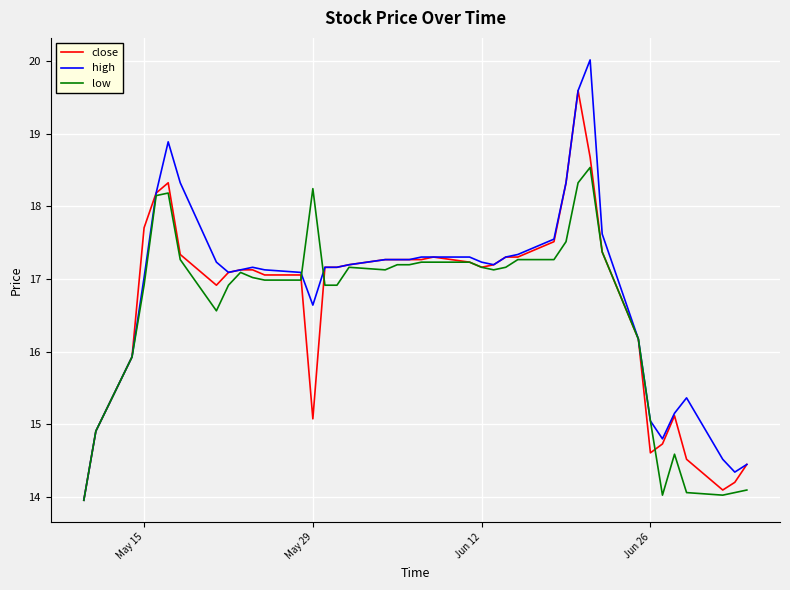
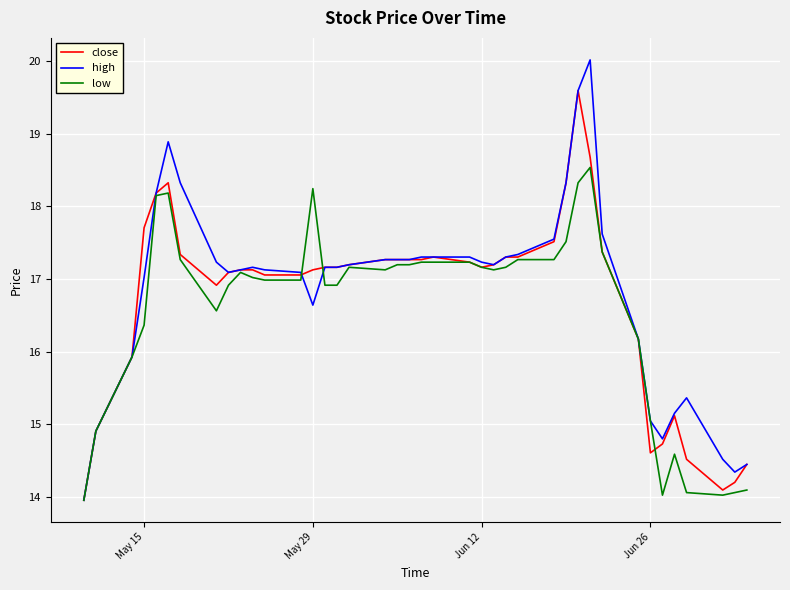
  {
    "close": {
      "May 15": 17.7,
-     "May 29": 15.1,
+     "May 29": 17.1,
      "Jun 26": 14.6
    },
    "high": {
      "May 15": 17.0,
      "May 29": 16.6,
      "Jun 12": 17.2
    },
    "low": {
-     "May 15": 16.9,
+     "May 15": 16.4,
      "May 29": 18.2
    }
  }
